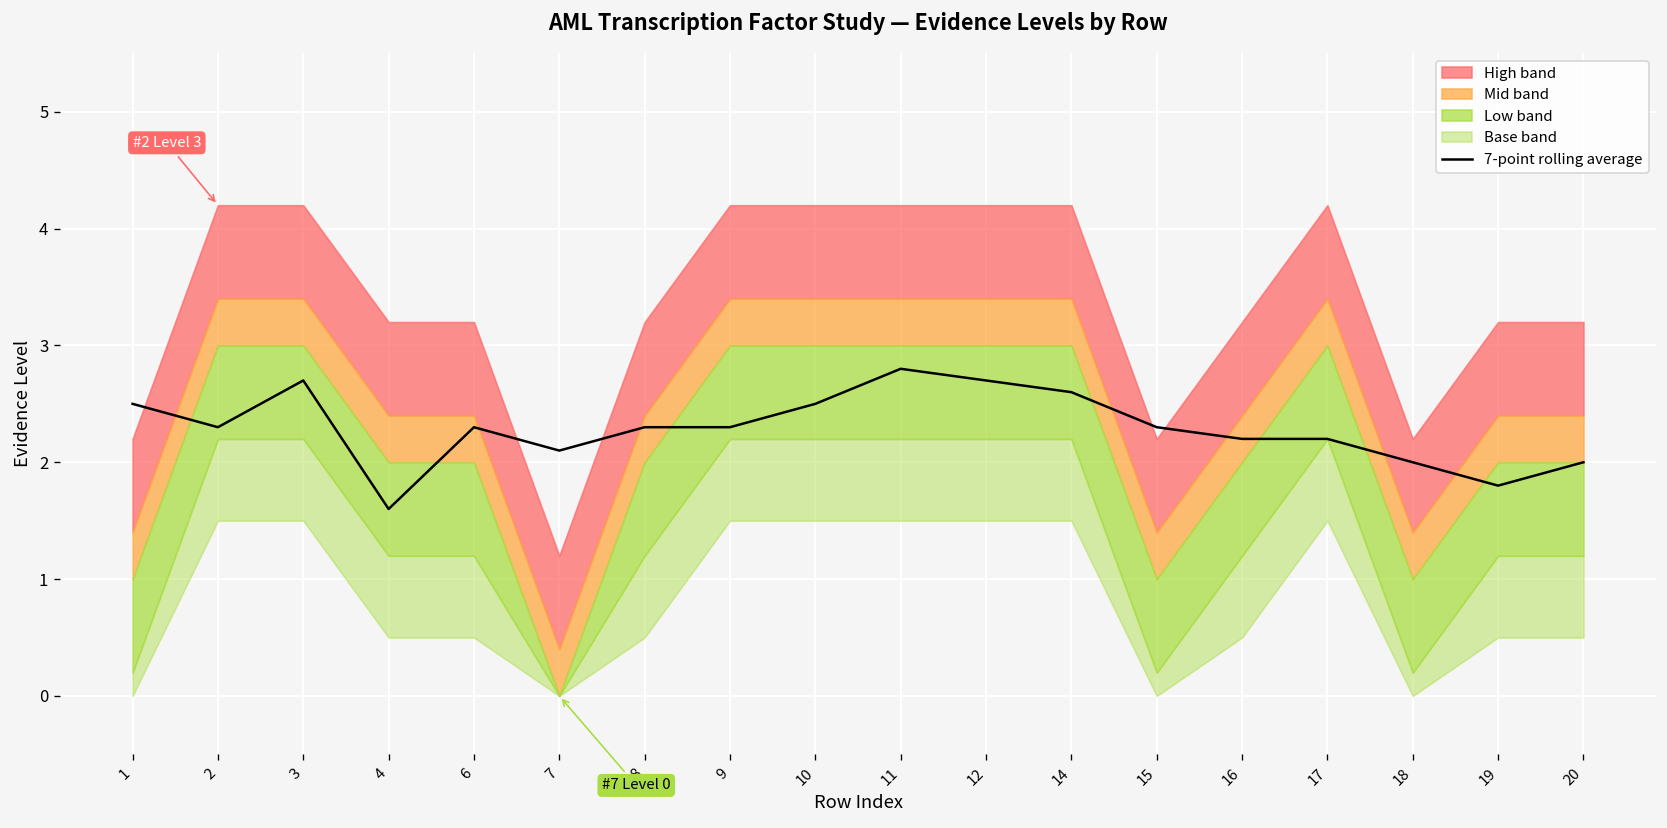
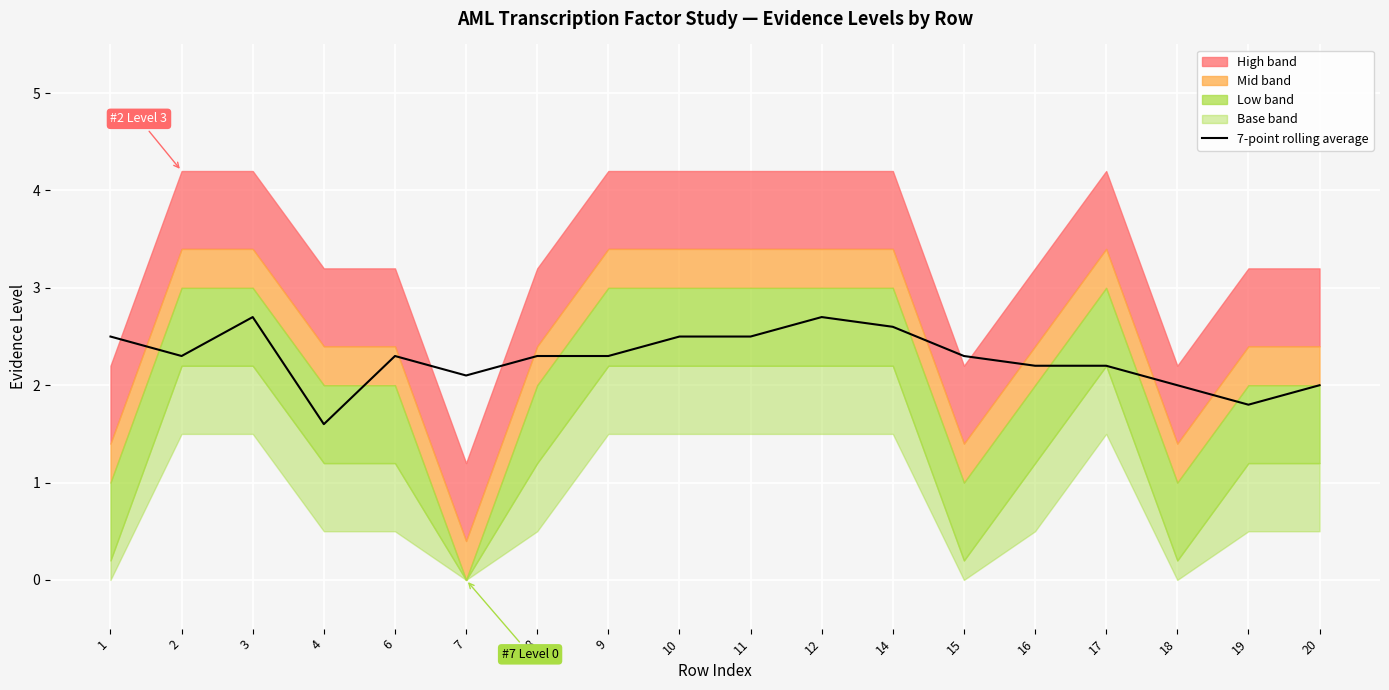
  {
    "7-point rolling average": {
      "1": 2.5,
      "2": 2.3,
      "3": 2.7,
      "4": 1.6,
      "6": 2.3,
      "7": 2.1,
      "8": 2.3,
      "9": 2.3,
      "10": 2.5,
-     "11": 2.8,
+     "11": 2.5,
      "12": 2.7,
      "14": 2.6,
      "15": 2.3,
      "16": 2.2,
      "18": 2.0,
      "19": 1.8
    },
    "High band": {
      "1": 0.8,
      "2": 0.8,
      "3": 0.8,
      "4": 0.8,
      "6": 0.8,
      "7": 0.8,
      "8": 0.8,
      "9": 0.8,
      "10": 0.8,
      "11": 0.8,
      "12": 0.8,
      "14": 0.8,
      "15": 0.8,
      "16": 0.8,
      "17": 0.8,
      "18": 0.8,
      "19": 0.8,
      "20": 0.8
    },
    "Mid band": {
      "1": 0.4,
      "2": 0.4,
      "3": 0.4,
      "4": 0.4,
      "6": 0.4,
      "7": 0.4,
      "8": 0.4,
      "9": 0.4,
      "10": 0.4,
      "11": 0.4,
      "12": 0.4,
      "14": 0.4,
      "15": 0.4,
      "16": 0.4,
      "17": 0.4,
      "18": 0.4,
      "19": 0.4,
      "20": 0.4
    }
  }
